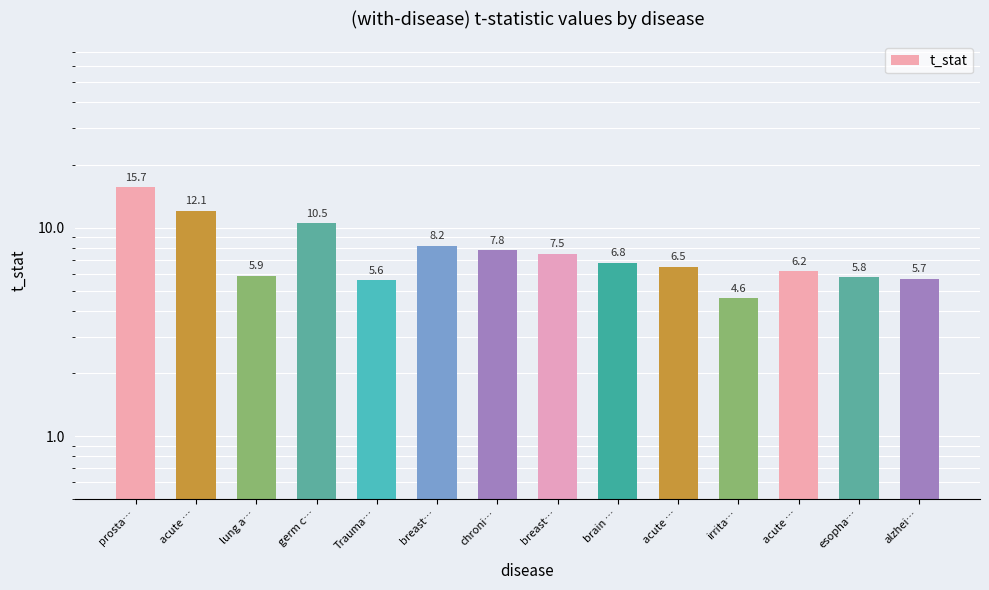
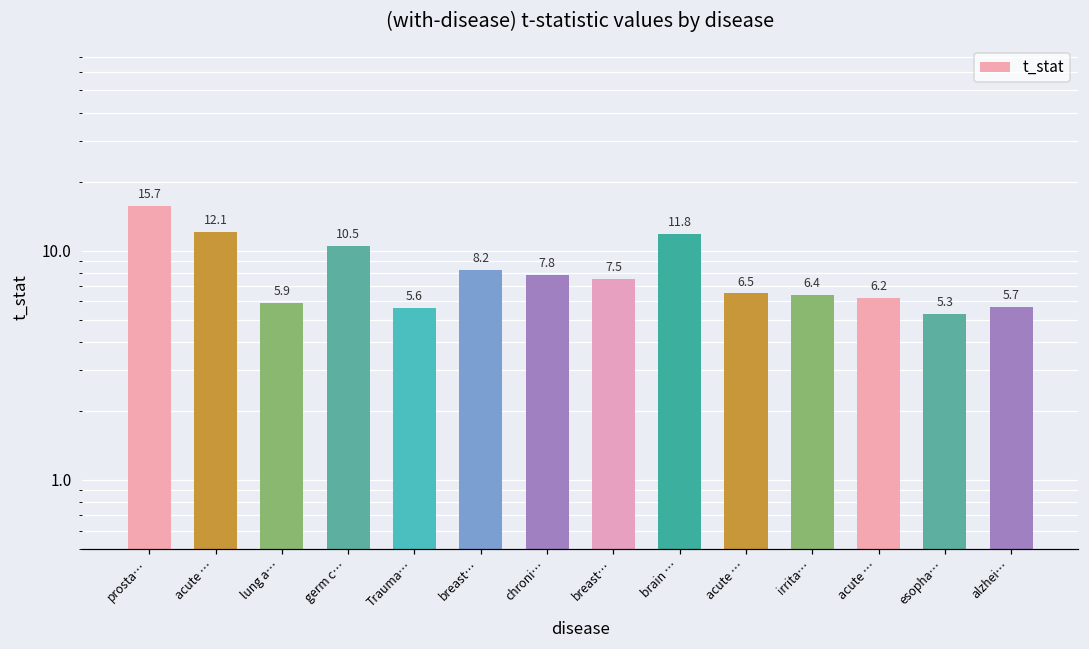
  {
    "prosta…": 15.7,
    "lung a…": 5.9,
    "germ c…": 10.5,
    "Trauma…": 5.6,
    "chroni…": 7.8,
-   "brain …": 6.8,
-   "irrita…": 4.6,
-   "esopha…": 5.8,
+   "brain …": 11.8,
+   "irrita…": 6.4,
+   "esopha…": 5.3,
    "alzhei…": 5.7
  }
